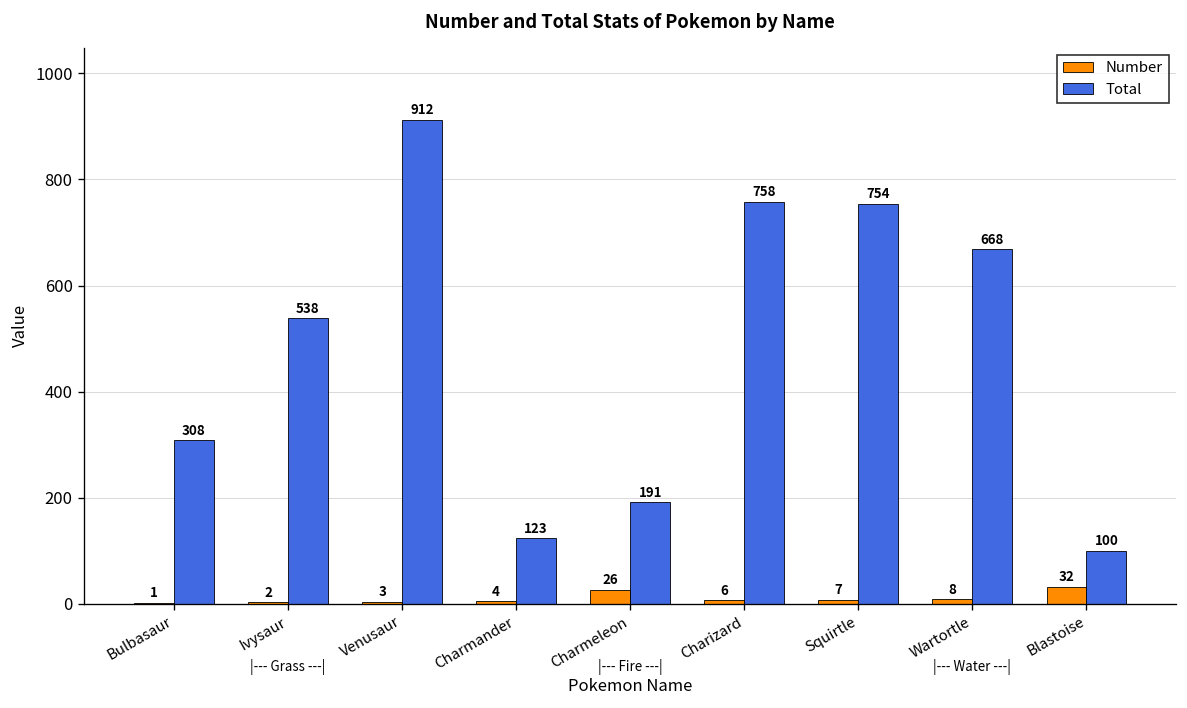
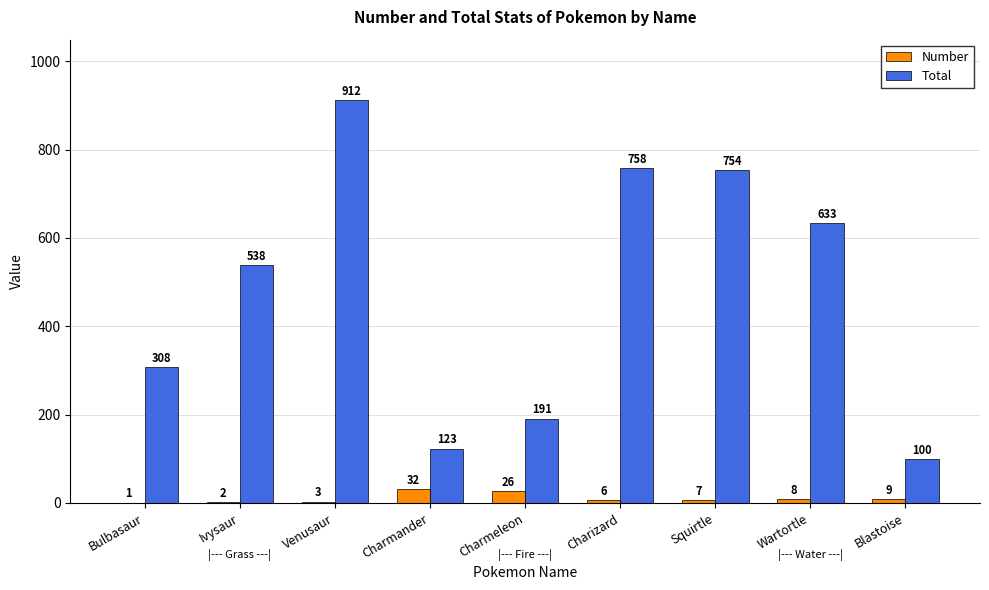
  {
    "Number": {
      "Bulbasaur": 1,
      "Ivysaur": 2,
      "Venusaur": 3,
-     "Charmander": 4,
+     "Charmander": 32,
      "Charmeleon": 26,
      "Charizard": 6,
      "Squirtle": 7,
      "Wartortle": 8,
-     "Blastoise": 32
+     "Blastoise": 9
    },
    "Total": {
      "Bulbasaur": 308,
      "Ivysaur": 538,
      "Venusaur": 912,
      "Charmander": 123,
      "Charmeleon": 191,
      "Charizard": 758,
      "Squirtle": 754,
-     "Wartortle": 668,
+     "Wartortle": 633,
      "Blastoise": 100
    }
  }
